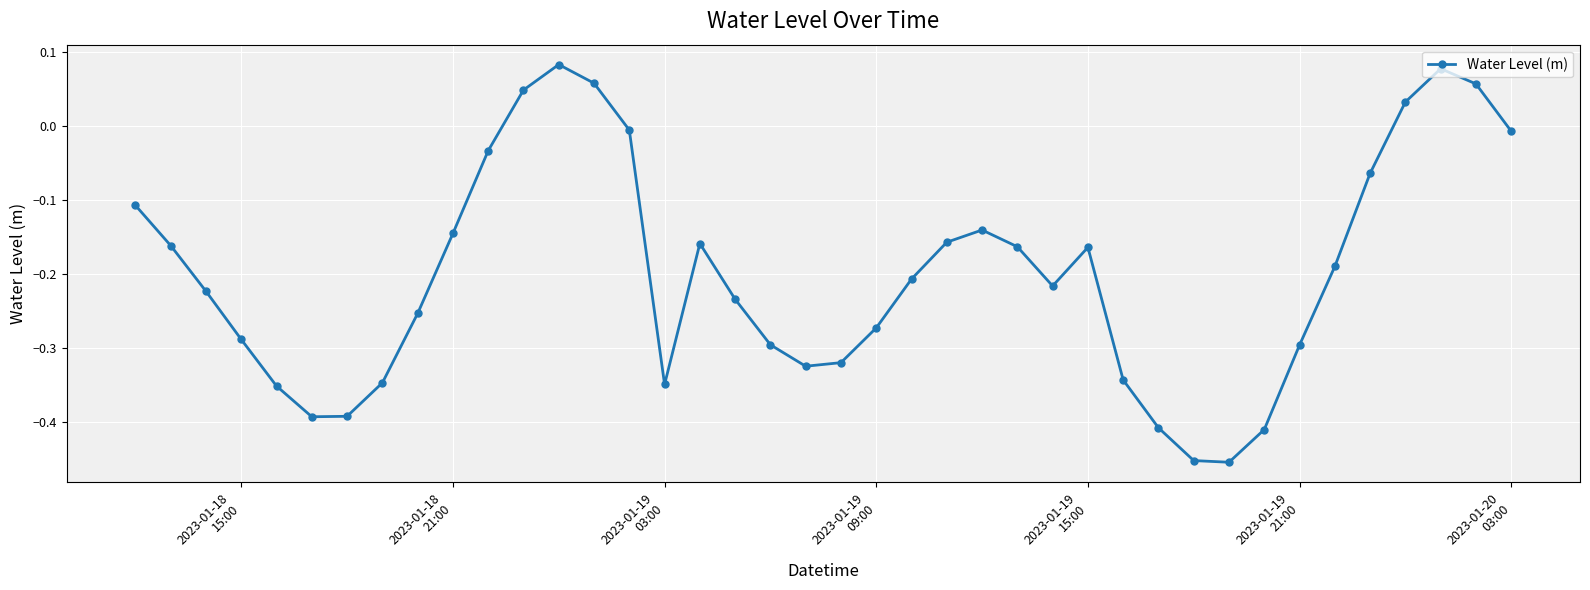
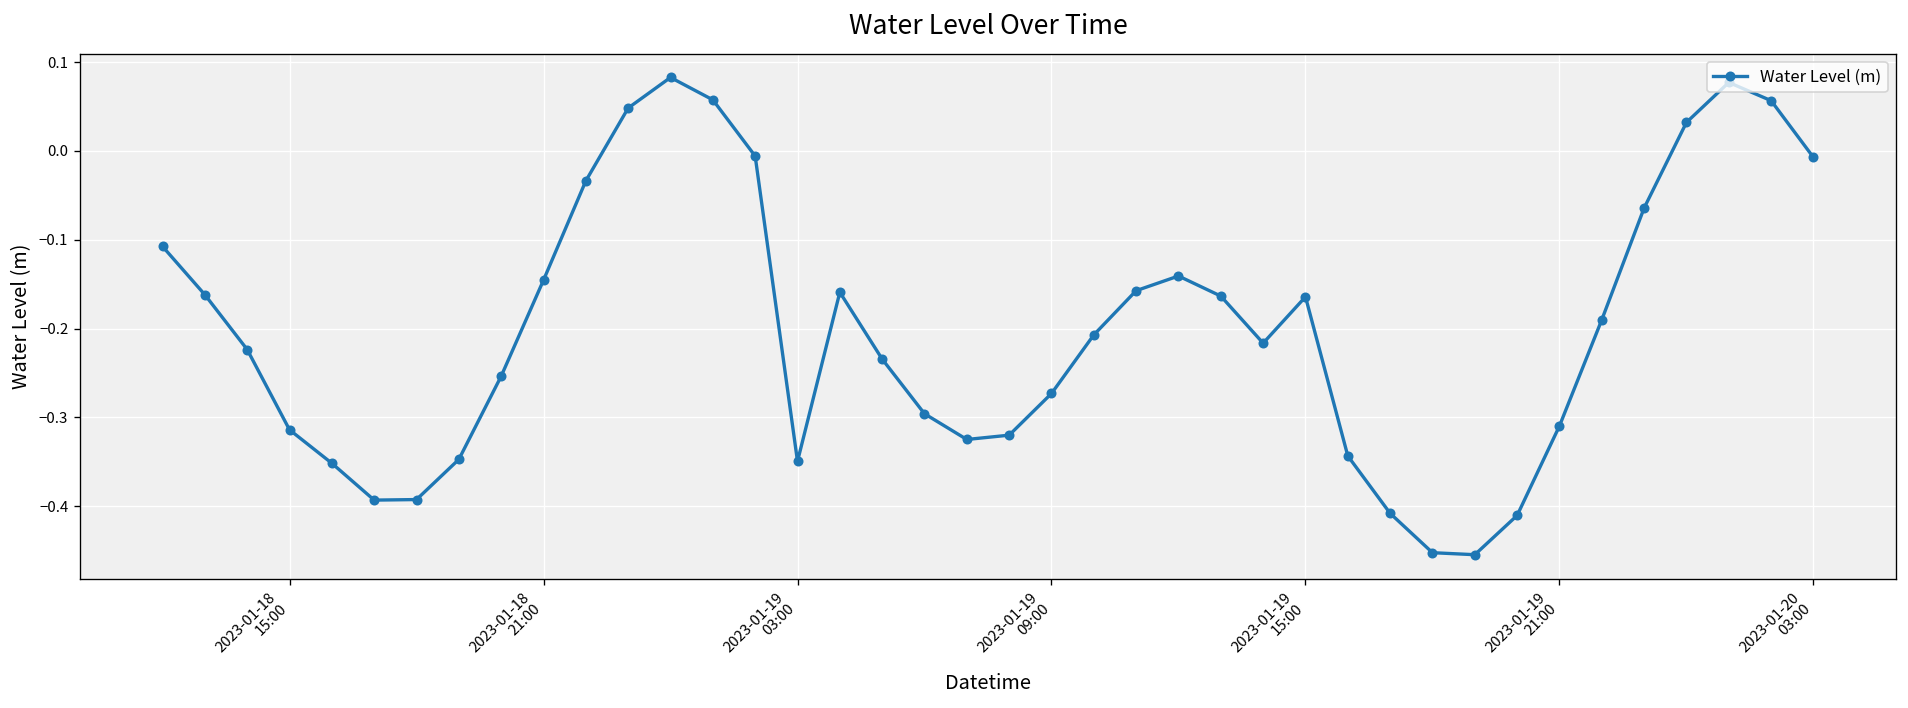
  {
-   "2023-01-18 15:00": -0.29,
+   "2023-01-18 15:00": -0.31,
    "2023-01-18 21:00": -0.15,
    "2023-01-19 03:00": -0.35,
    "2023-01-19 09:00": -0.27,
    "2023-01-19 15:00": -0.16,
-   "2023-01-19 21:00": -0.30,
+   "2023-01-19 21:00": -0.31,
    "2023-01-20 03:00": -0.01
  }
